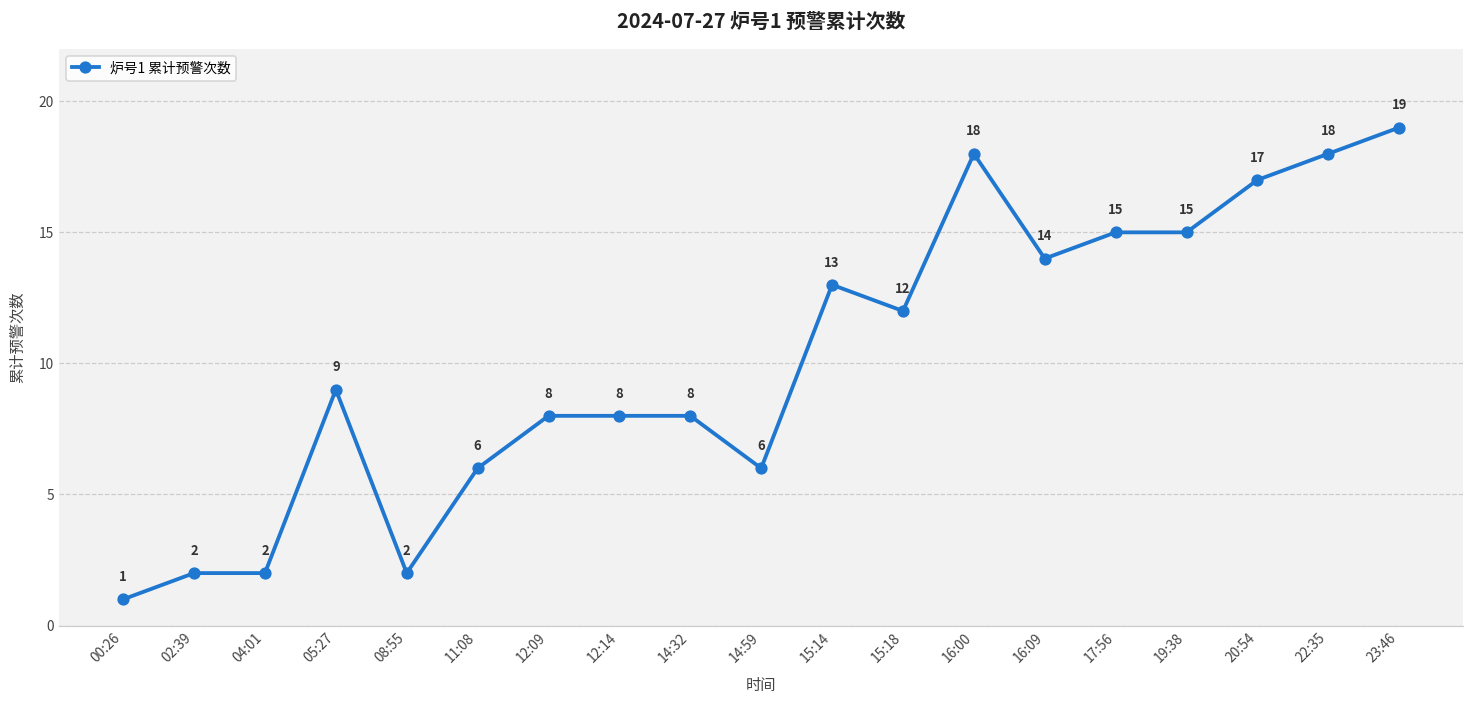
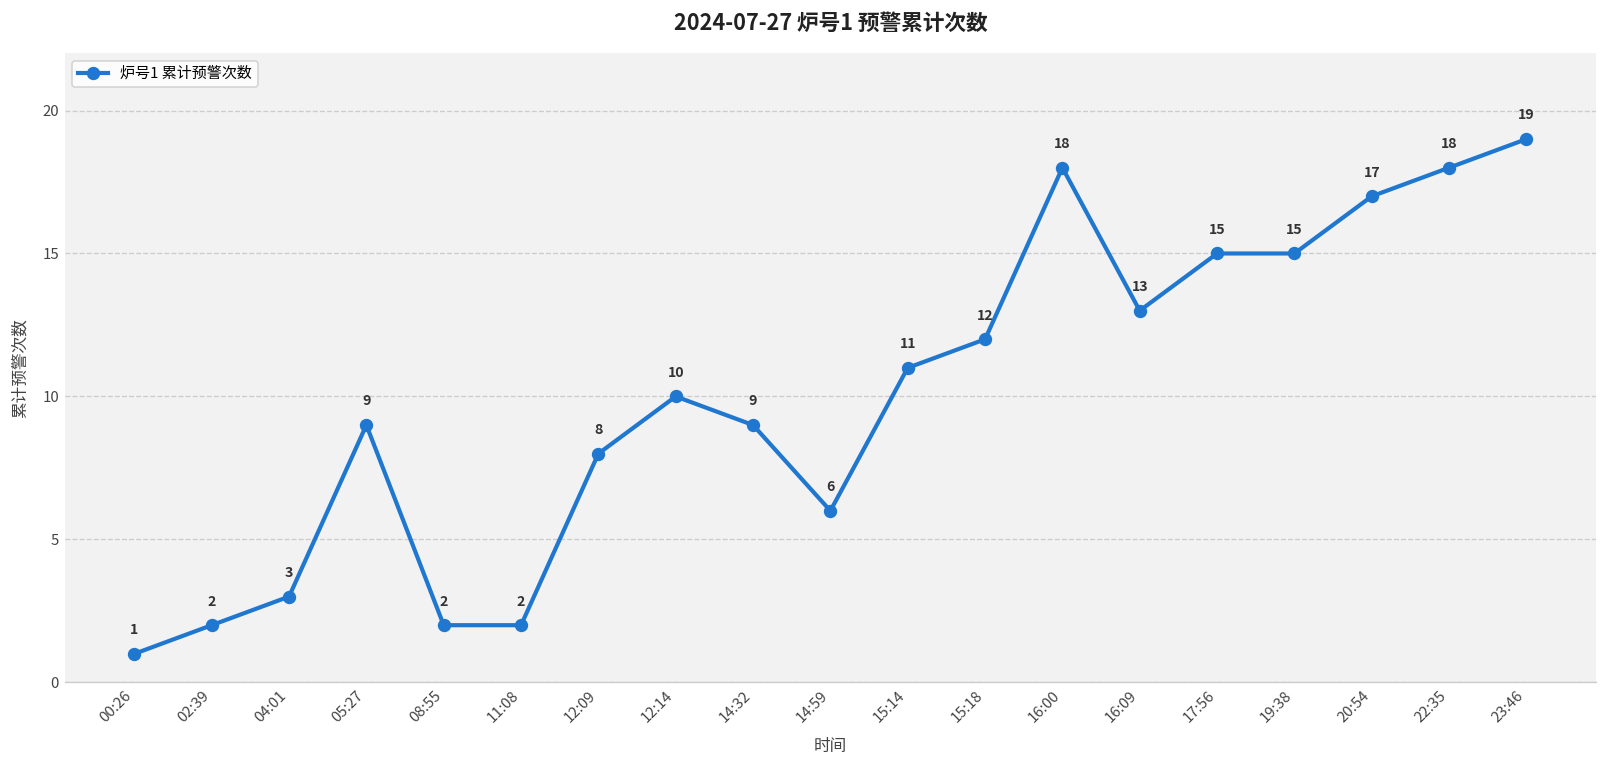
  {
    "00:26": 1,
    "02:39": 2,
-   "04:01": 2,
+   "04:01": 3,
    "05:27": 9,
    "08:55": 2,
-   "11:08": 6,
+   "11:08": 2,
    "12:09": 8,
-   "12:14": 8,
-   "14:32": 8,
+   "12:14": 10,
+   "14:32": 9,
    "14:59": 6,
-   "15:14": 13,
+   "15:14": 11,
    "15:18": 12,
    "16:00": 18,
-   "16:09": 14,
+   "16:09": 13,
    "17:56": 15,
    "19:38": 15,
    "20:54": 17,
    "22:35": 18,
    "23:46": 19
  }
